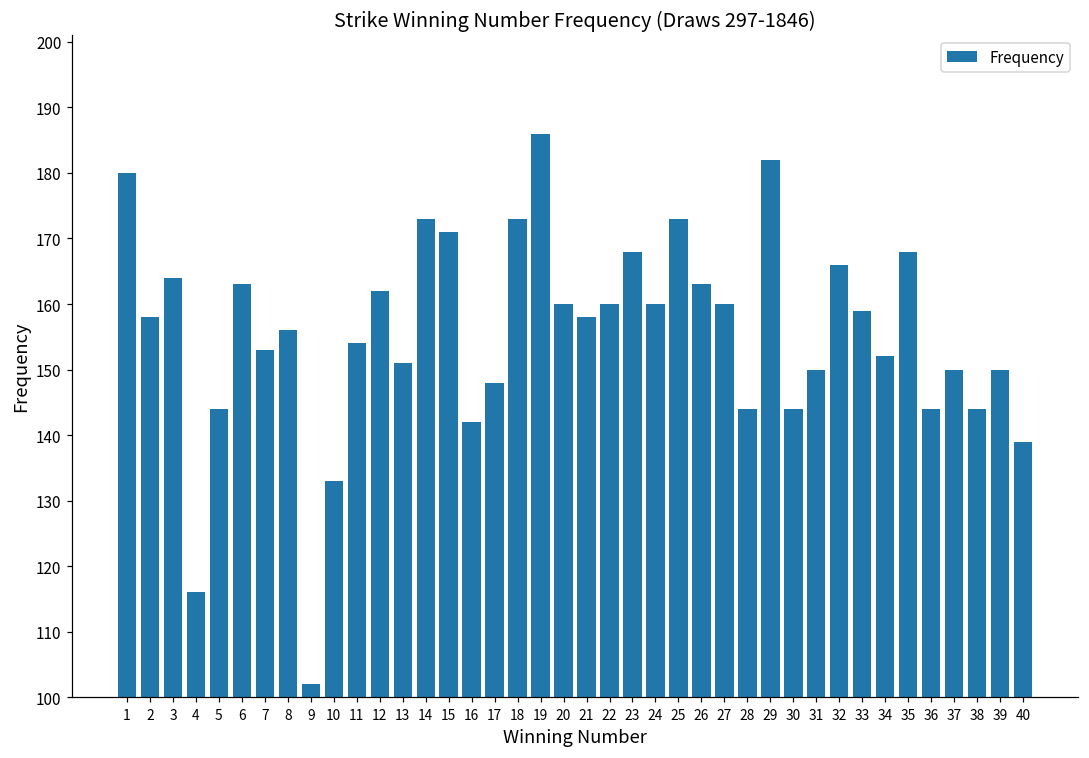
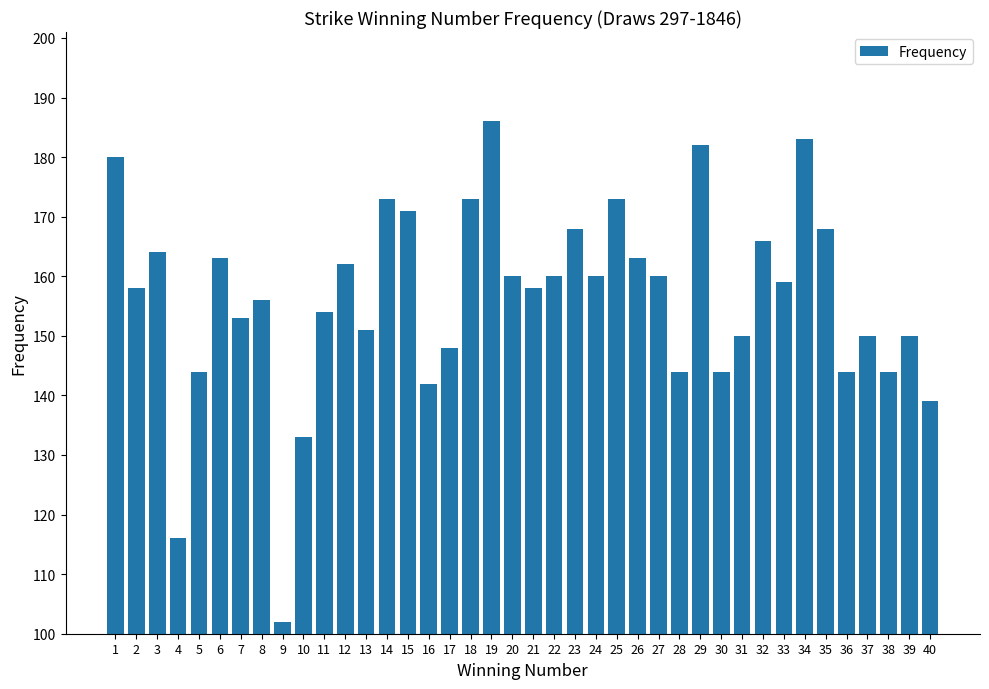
  {
    "1": 180,
    "2": 158,
    "3": 164,
    "4": 116,
    "5": 144,
    "6": 163,
    "7": 153,
    "8": 156,
    "9": 102,
    "10": 133,
    "11": 154,
    "12": 162,
    "13": 151,
    "14": 173,
    "15": 171,
    "16": 142,
    "17": 148,
    "18": 173,
    "19": 186,
    "20": 160,
    "21": 158,
    "22": 160,
    "23": 168,
    "24": 160,
    "25": 173,
    "26": 163,
    "27": 160,
    "28": 144,
    "29": 182,
    "30": 144,
    "31": 150,
    "32": 166,
    "33": 159,
-   "34": 152,
+   "34": 183,
    "35": 168,
    "36": 144,
    "37": 150,
    "38": 144,
    "39": 150,
    "40": 139
  }
